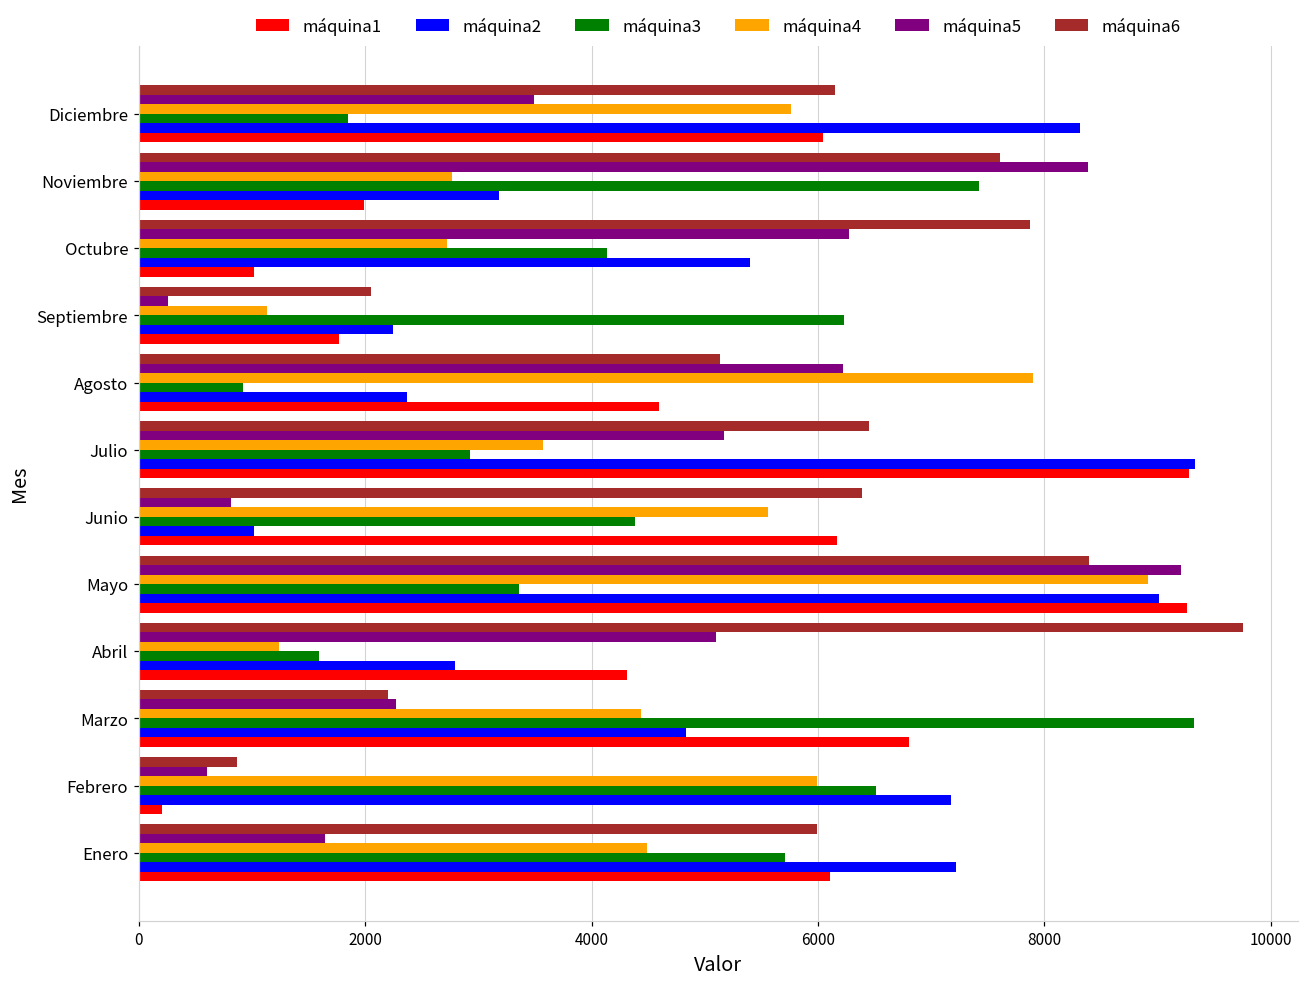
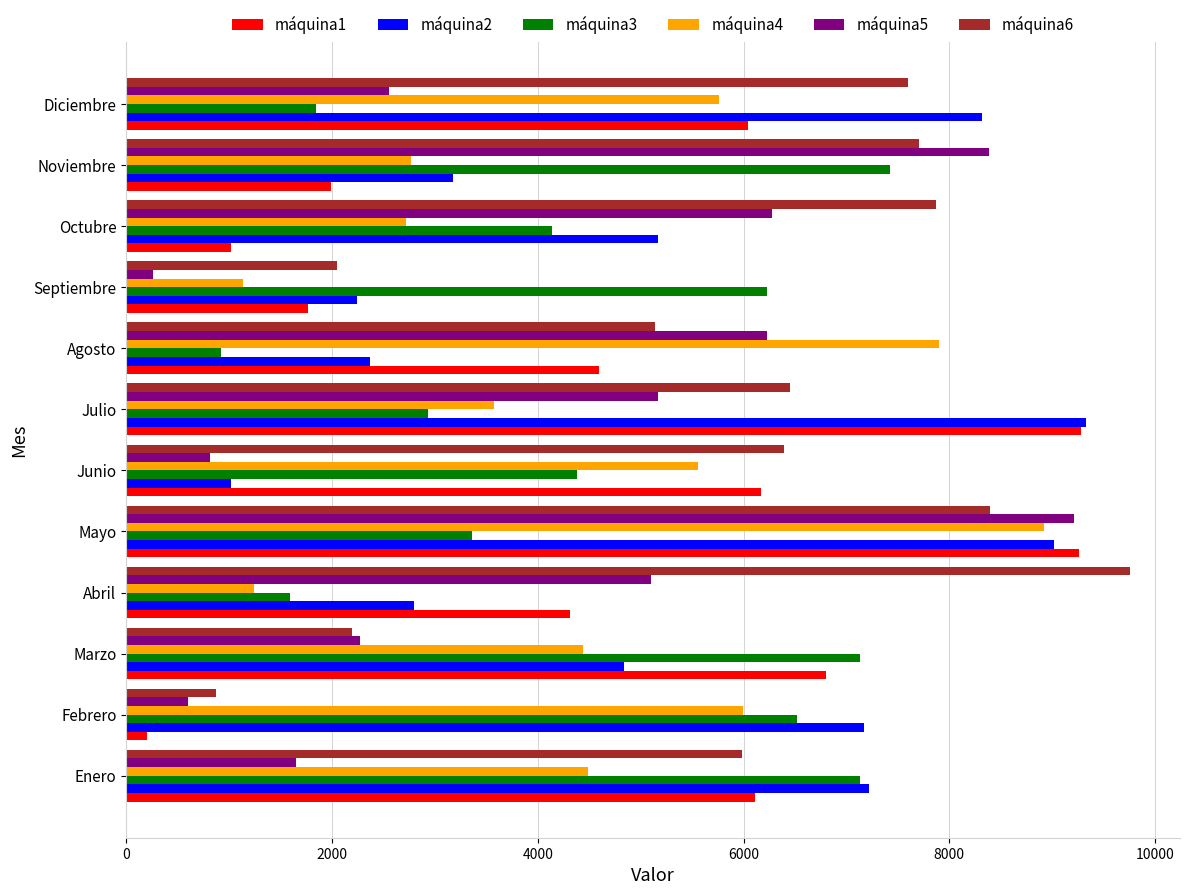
  {
    "máquina1": {
      "Diciembre": 6040,
      "Noviembre": 1990,
      "Octubre": 1020,
      "Septiembre": 1760,
      "Agosto": 4590,
      "Julio": 9280,
      "Junio": 6170,
      "Mayo": 9260,
      "Abril": 4310,
      "Marzo": 6800,
      "Febrero": 210,
      "Enero": 6110
    },
    "máquina2": {
      "Diciembre": 8320,
      "Noviembre": 3180,
-     "Octubre": 5400,
+     "Octubre": 5170,
      "Septiembre": 2250,
      "Agosto": 2370,
      "Julio": 9330,
      "Junio": 1010,
      "Mayo": 9020,
      "Abril": 2800,
      "Marzo": 4830,
      "Febrero": 7170,
      "Enero": 7220
    },
    "máquina3": {
      "Diciembre": 1850,
      "Noviembre": 7420,
      "Octubre": 4140,
      "Septiembre": 6230,
      "Agosto": 920,
      "Julio": 2930,
      "Junio": 4380,
      "Mayo": 3360,
      "Abril": 1590,
-     "Marzo": 9320,
+     "Marzo": 7130,
      "Febrero": 6520,
-     "Enero": 5710
+     "Enero": 7140
    },
    "máquina4": {
      "Diciembre": 5760,
      "Noviembre": 2770,
      "Octubre": 2720,
      "Septiembre": 1130,
      "Agosto": 7900,
      "Julio": 3570,
      "Junio": 5560,
      "Mayo": 8920,
      "Abril": 1240,
      "Marzo": 4440,
      "Febrero": 5990,
      "Enero": 4490
    },
    "máquina5": {
-     "Diciembre": 3490,
+     "Diciembre": 2550,
      "Noviembre": 8390,
      "Octubre": 6270,
      "Septiembre": 260,
      "Agosto": 6220,
      "Julio": 5170,
      "Junio": 810,
      "Mayo": 9210,
      "Abril": 5100,
      "Marzo": 2270,
      "Febrero": 600,
      "Enero": 1650
    },
    "máquina6": {
-     "Diciembre": 6150,
-     "Noviembre": 7610,
+     "Diciembre": 7600,
+     "Noviembre": 7710,
      "Octubre": 7870,
      "Septiembre": 2050,
      "Agosto": 5140,
      "Julio": 6450,
      "Junio": 6390,
      "Mayo": 8400,
      "Abril": 9750,
      "Marzo": 2200,
      "Febrero": 870,
      "Enero": 5990
    }
  }
